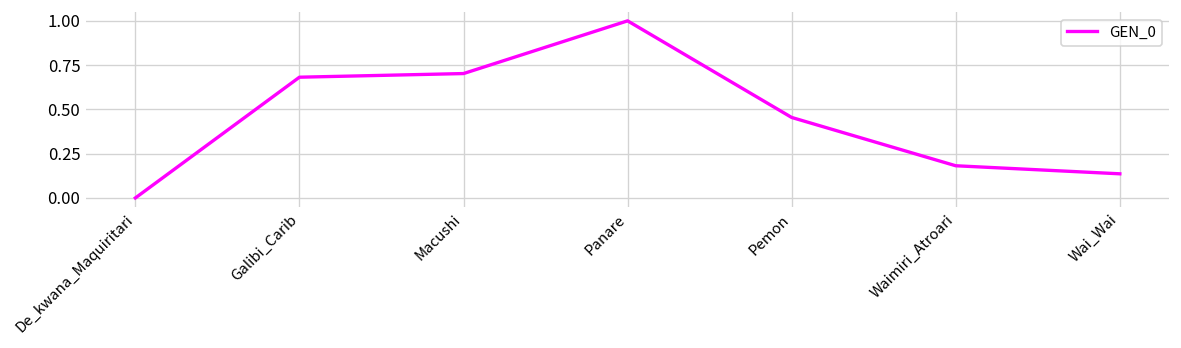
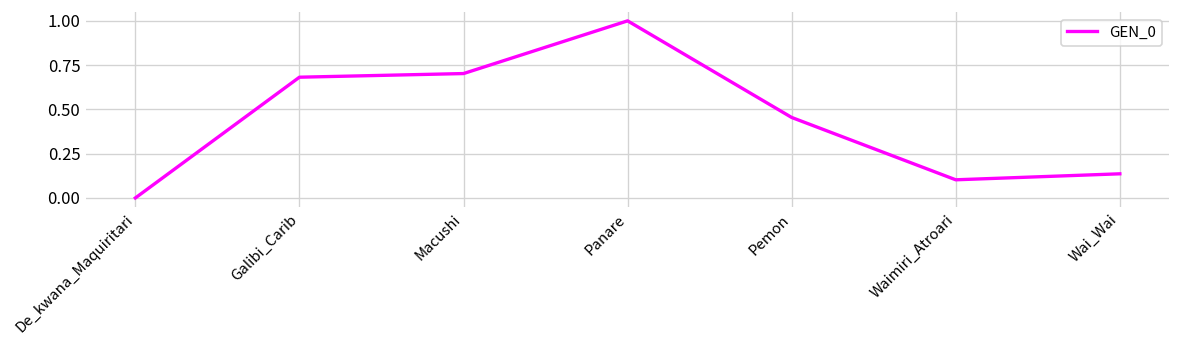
  {
    "De_kwana_Maquiritari": 0.00,
    "Galibi_Carib": 0.68,
    "Macushi": 0.70,
    "Panare": 1.00,
    "Pemon": 0.45,
-   "Waimiri_Atroari": 0.18,
+   "Waimiri_Atroari": 0.10,
    "Wai_Wai": 0.14
  }
